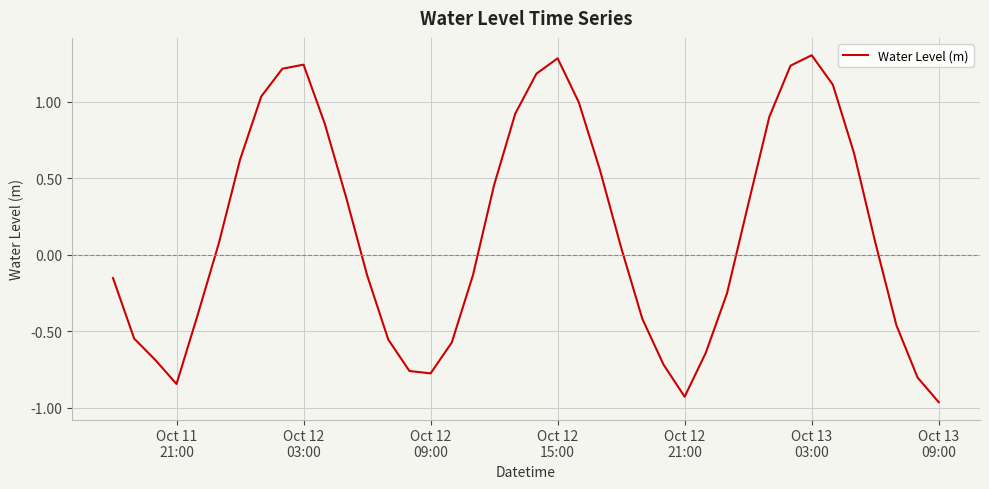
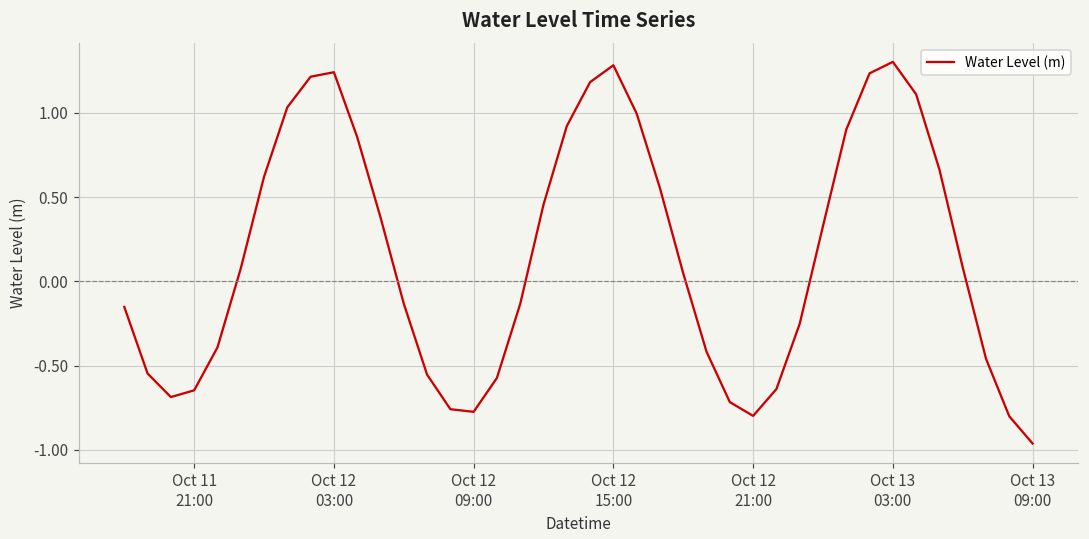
  {
-   "Oct 11 21:00": -0.84,
+   "Oct 11 21:00": -0.65,
    "Oct 12 03:00": 1.24,
    "Oct 12 09:00": -0.77,
    "Oct 12 15:00": 1.28,
-   "Oct 12 21:00": -0.93,
+   "Oct 12 21:00": -0.80,
    "Oct 13 03:00": 1.30,
    "Oct 13 09:00": -0.96
  }
